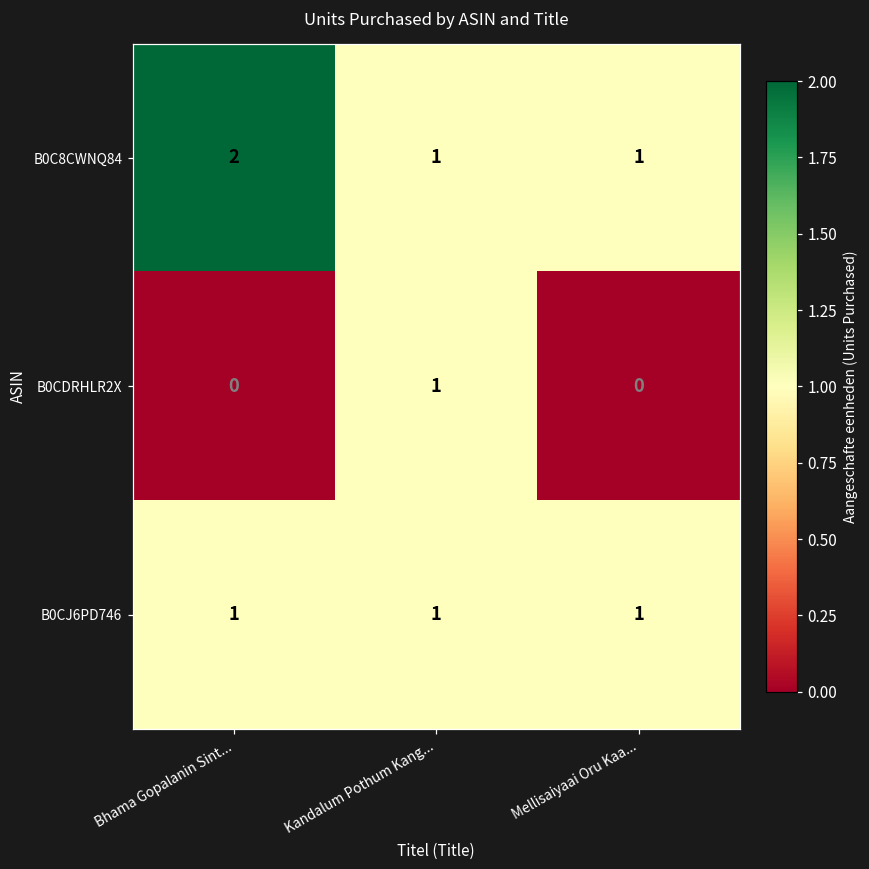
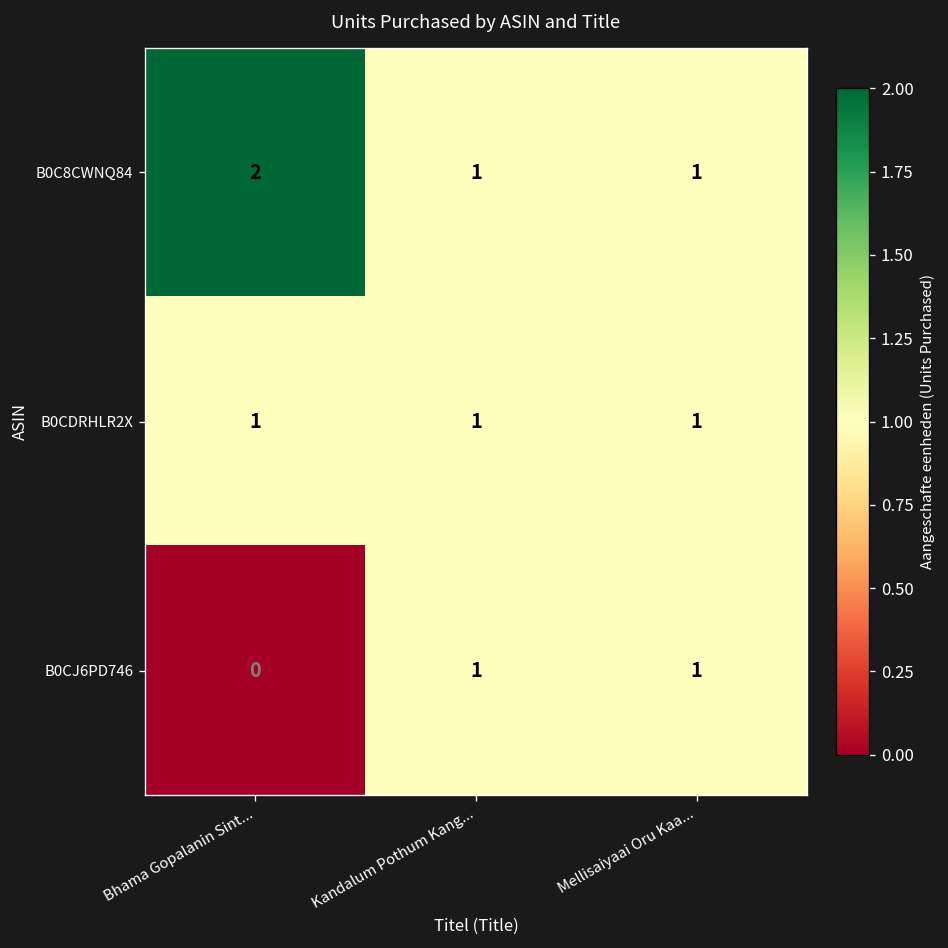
  {
    "B0C8CWNQ84": {
      "Bhama Gopalanin Sint...": 2,
      "Kandalum Pothum Kang...": 1,
      "Mellisaiyaai Oru Kaa...": 1
    },
    "B0CDRHLR2X": {
-     "Bhama Gopalanin Sint...": 0,
+     "Bhama Gopalanin Sint...": 1,
      "Kandalum Pothum Kang...": 1,
-     "Mellisaiyaai Oru Kaa...": 0
+     "Mellisaiyaai Oru Kaa...": 1
    },
    "B0CJ6PD746": {
-     "Bhama Gopalanin Sint...": 1,
+     "Bhama Gopalanin Sint...": 0,
      "Kandalum Pothum Kang...": 1,
      "Mellisaiyaai Oru Kaa...": 1
    }
  }
